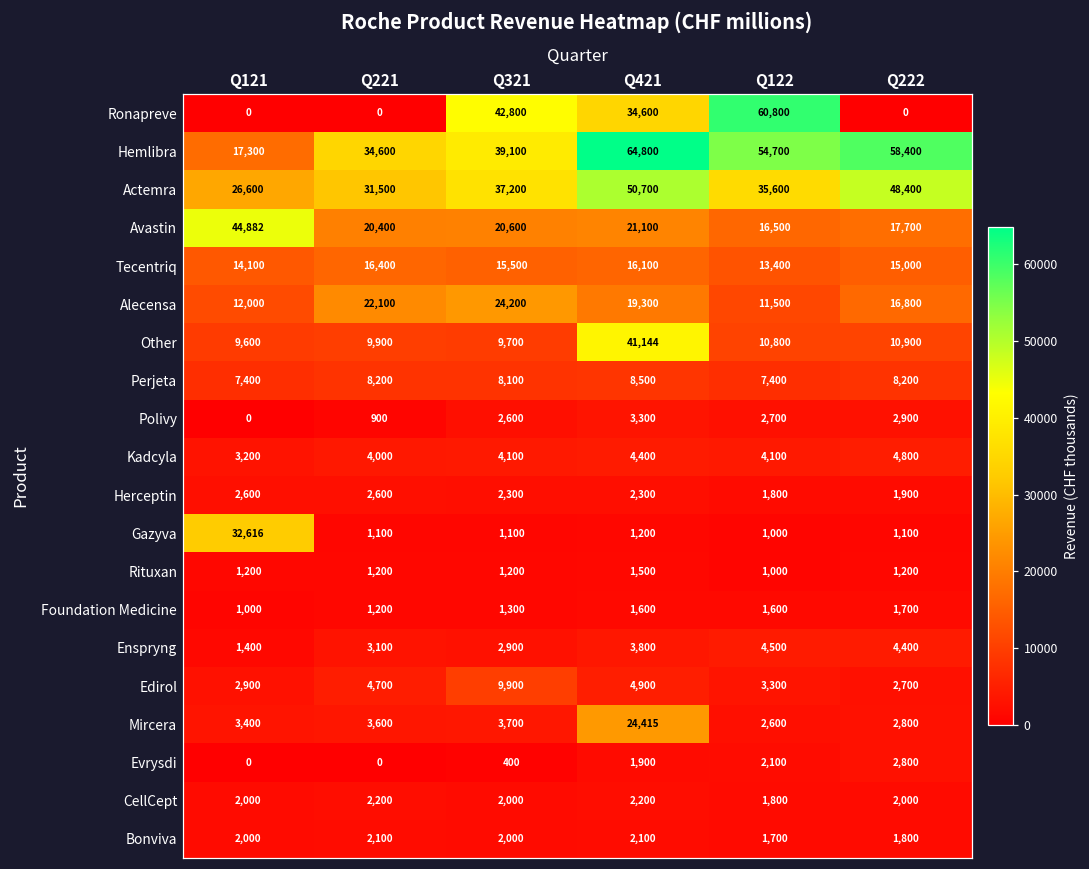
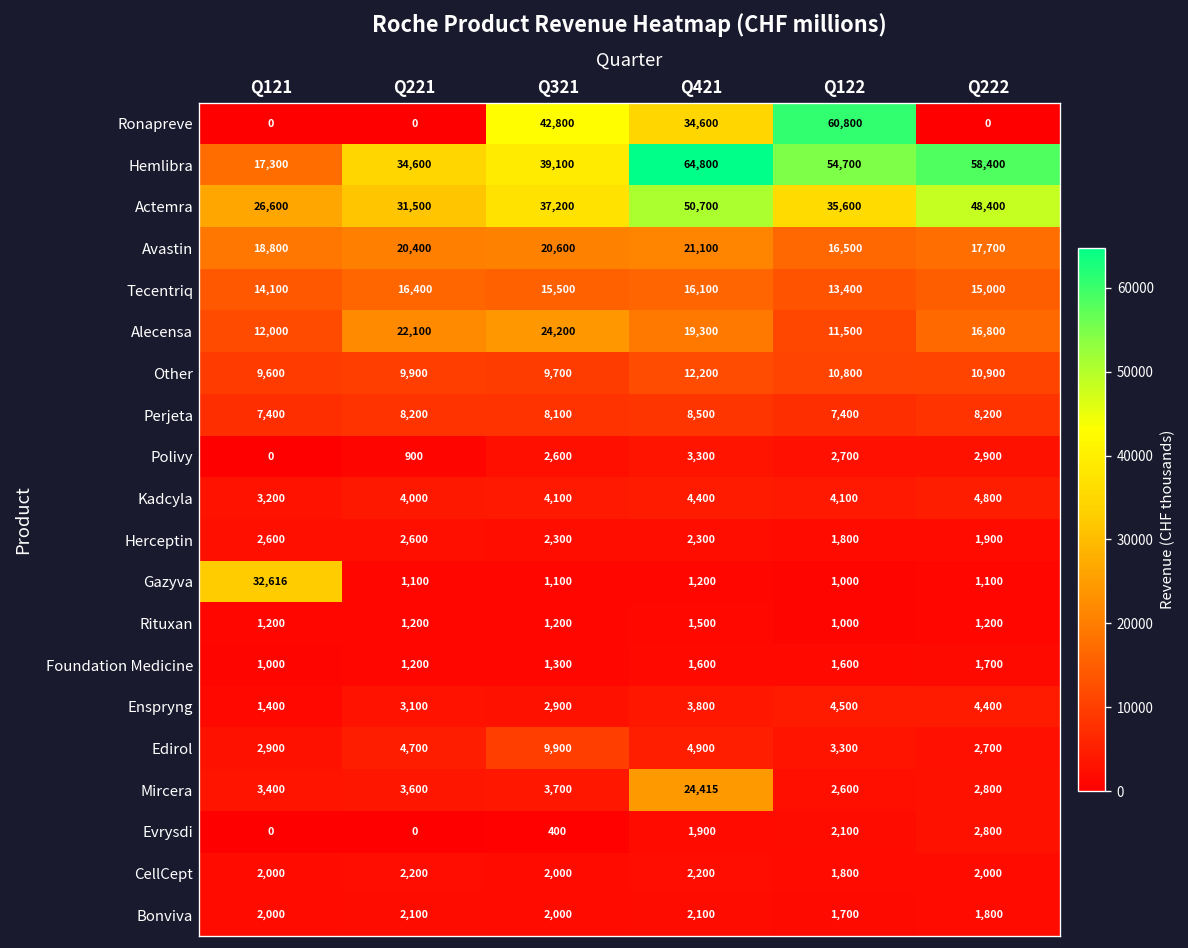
  {
    "Ronapreve": {
      "Q121": "0",
      "Q221": "0",
      "Q321": "42,800",
      "Q421": "34,600",
      "Q122": "60,800",
      "Q222": "0"
    },
    "Hemlibra": {
      "Q121": "17,300",
      "Q221": "34,600",
      "Q321": "39,100",
      "Q421": "64,800",
      "Q122": "54,700",
      "Q222": "58,400"
    },
    "Actemra": {
      "Q121": "26,600",
      "Q221": "31,500",
      "Q321": "37,200",
      "Q421": "50,700",
      "Q122": "35,600",
      "Q222": "48,400"
    },
    "Avastin": {
-     "Q121": "44,882",
+     "Q121": "18,800",
      "Q221": "20,400",
      "Q321": "20,600",
      "Q421": "21,100",
      "Q122": "16,500",
      "Q222": "17,700"
    },
    "Tecentriq": {
      "Q121": "14,100",
      "Q221": "16,400",
      "Q321": "15,500",
      "Q421": "16,100",
      "Q122": "13,400",
      "Q222": "15,000"
    },
    "Alecensa": {
      "Q121": "12,000",
      "Q221": "22,100",
      "Q321": "24,200",
      "Q421": "19,300",
      "Q122": "11,500",
      "Q222": "16,800"
    },
    "Other": {
      "Q121": "9,600",
      "Q221": "9,900",
      "Q321": "9,700",
-     "Q421": "41,144",
+     "Q421": "12,200",
      "Q122": "10,800",
      "Q222": "10,900"
    },
    "Perjeta": {
      "Q121": "7,400",
      "Q221": "8,200",
      "Q321": "8,100",
      "Q421": "8,500",
      "Q122": "7,400",
      "Q222": "8,200"
    },
    "Polivy": {
      "Q121": "0",
      "Q221": "900",
      "Q321": "2,600",
      "Q421": "3,300",
      "Q122": "2,700",
      "Q222": "2,900"
    },
    "Kadcyla": {
      "Q121": "3,200",
      "Q221": "4,000",
      "Q321": "4,100",
      "Q421": "4,400",
      "Q122": "4,100",
      "Q222": "4,800"
    },
    "Herceptin": {
      "Q121": "2,600",
      "Q221": "2,600",
      "Q321": "2,300",
      "Q421": "2,300",
      "Q122": "1,800",
      "Q222": "1,900"
    },
    "Gazyva": {
      "Q121": "32,616",
      "Q221": "1,100",
      "Q321": "1,100",
      "Q421": "1,200",
      "Q122": "1,000",
      "Q222": "1,100"
    },
    "Rituxan": {
      "Q121": "1,200",
      "Q221": "1,200",
      "Q321": "1,200",
      "Q421": "1,500",
      "Q122": "1,000",
      "Q222": "1,200"
    },
    "Foundation Medicine": {
      "Q121": "1,000",
      "Q221": "1,200",
      "Q321": "1,300",
      "Q421": "1,600",
      "Q122": "1,600",
      "Q222": "1,700"
    },
    "Enspryng": {
      "Q121": "1,400",
      "Q221": "3,100",
      "Q321": "2,900",
      "Q421": "3,800",
      "Q122": "4,500",
      "Q222": "4,400"
    },
    "Edirol": {
      "Q121": "2,900",
      "Q221": "4,700",
      "Q321": "9,900",
      "Q421": "4,900",
      "Q122": "3,300",
      "Q222": "2,700"
    },
    "Mircera": {
      "Q121": "3,400",
      "Q221": "3,600",
      "Q321": "3,700",
      "Q421": "24,415",
      "Q122": "2,600",
      "Q222": "2,800"
    },
    "Evrysdi": {
      "Q121": "0",
      "Q221": "0",
      "Q321": "400",
      "Q421": "1,900",
      "Q122": "2,100",
      "Q222": "2,800"
    },
    "CellCept": {
      "Q121": "2,000",
      "Q221": "2,200",
      "Q321": "2,000",
      "Q421": "2,200",
      "Q122": "1,800",
      "Q222": "2,000"
    },
    "Bonviva": {
      "Q121": "2,000",
      "Q221": "2,100",
      "Q321": "2,000",
      "Q421": "2,100",
      "Q122": "1,700",
      "Q222": "1,800"
    }
  }
